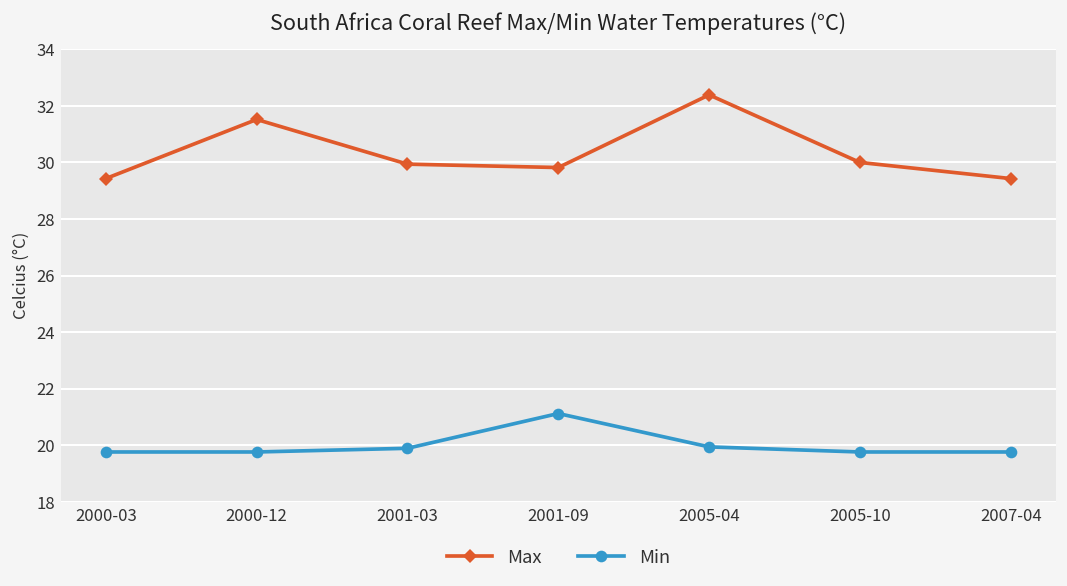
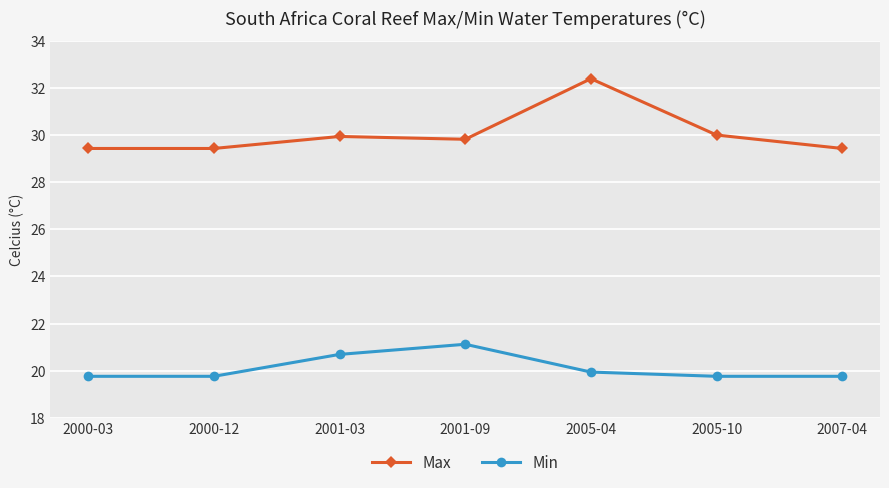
  {
    "Max": {
      "2000-03": 29.4,
-     "2000-12": 31.5,
+     "2000-12": 29.4,
      "2001-03": 29.9,
      "2001-09": 29.8,
      "2005-04": 32.4,
      "2005-10": 30.0,
      "2007-04": 29.4
    },
    "Min": {
      "2000-03": 19.8,
      "2000-12": 19.8,
-     "2001-03": 19.9,
+     "2001-03": 20.7,
      "2001-09": 21.1,
      "2005-04": 19.9,
      "2005-10": 19.8,
      "2007-04": 19.8
    }
  }
